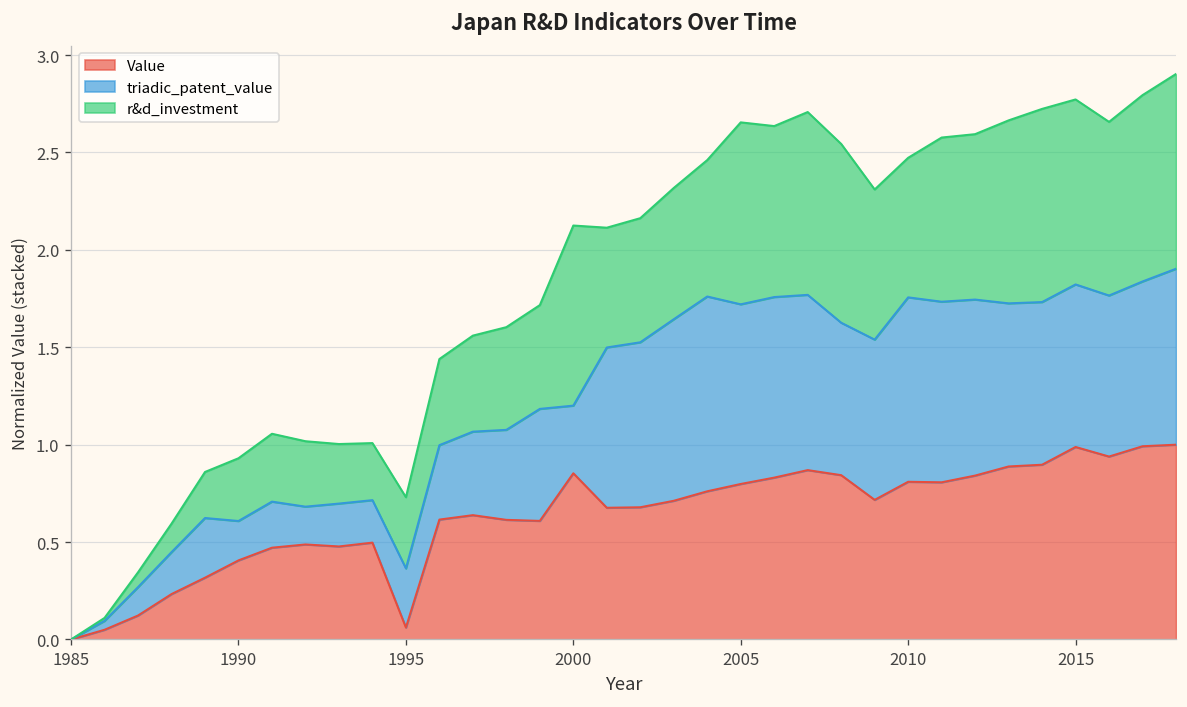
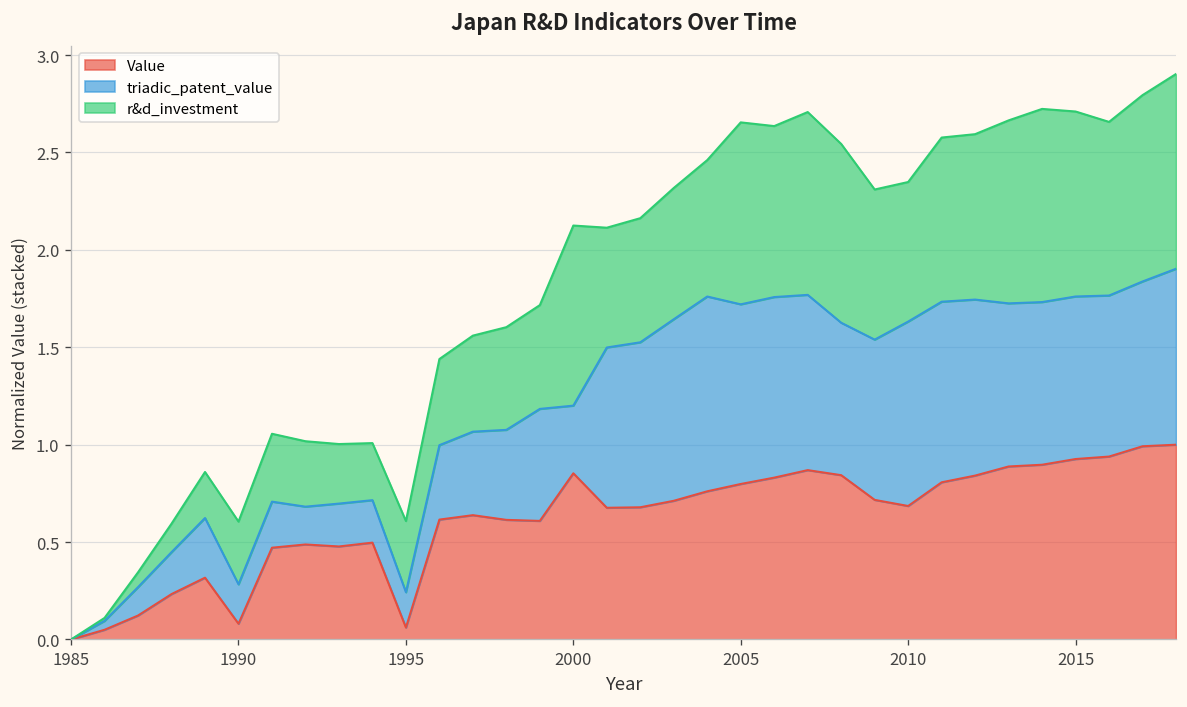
  {
    "Value": {
-     "1990": 0.41,
+     "1990": 0.08,
      "1995": 0.06,
      "2000": 0.85,
      "2005": 0.80,
-     "2010": 0.81,
-     "2015": 0.99
+     "2010": 0.69,
+     "2015": 0.93
    },
    "triadic_patent_value": {
      "1990": 0.20,
-     "1995": 0.30,
+     "1995": 0.18,
      "2000": 0.35,
      "2005": 0.92,
      "2010": 0.95,
      "2015": 0.83
    },
    "r&d_investment": {
      "1990": 0.32,
      "1995": 0.37,
      "2000": 0.92,
      "2005": 0.93,
      "2010": 0.72,
      "2015": 0.95
    }
  }
